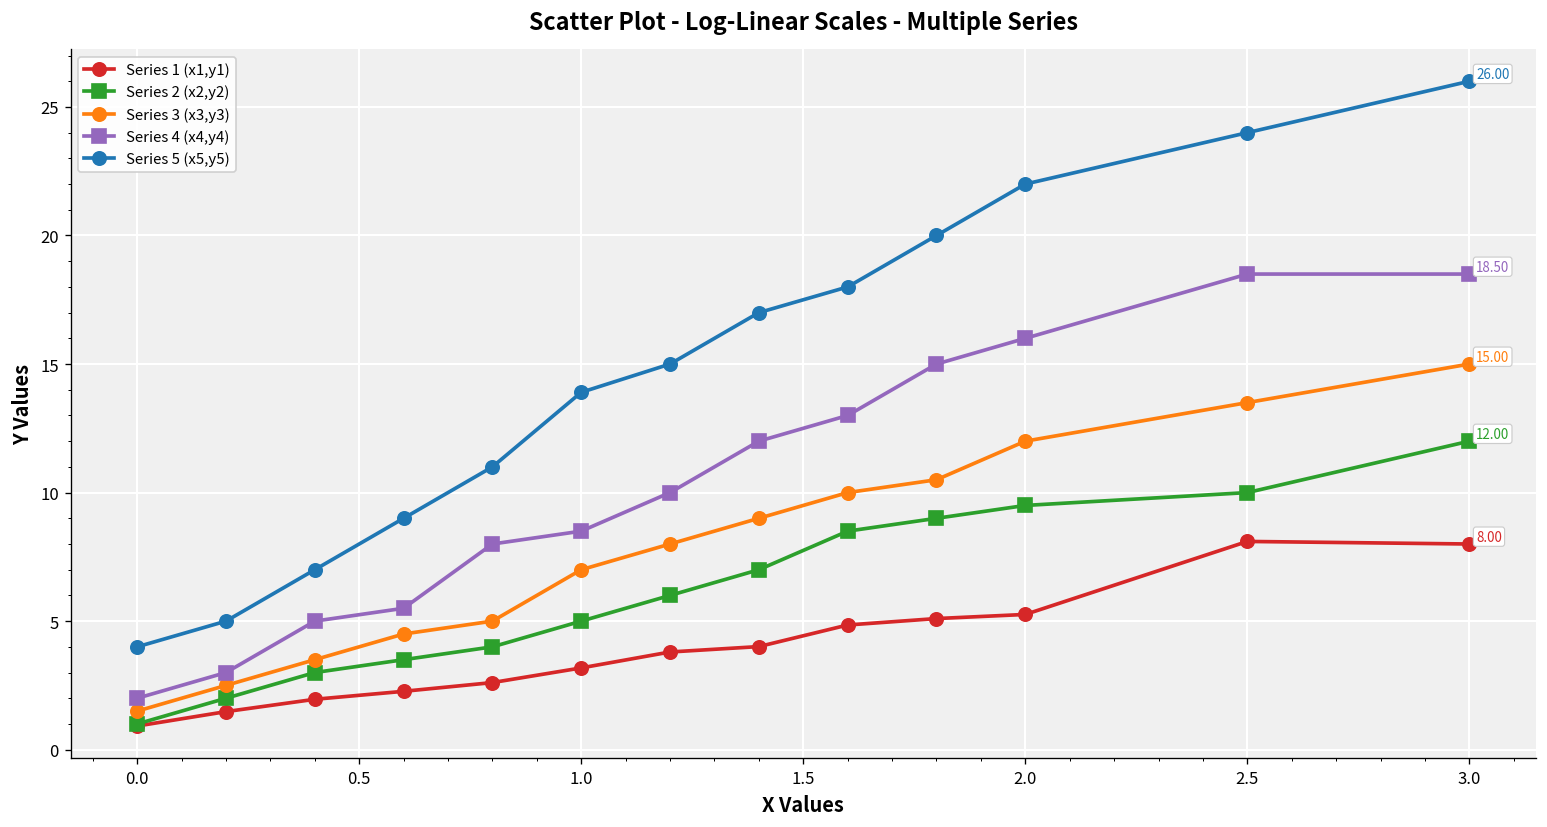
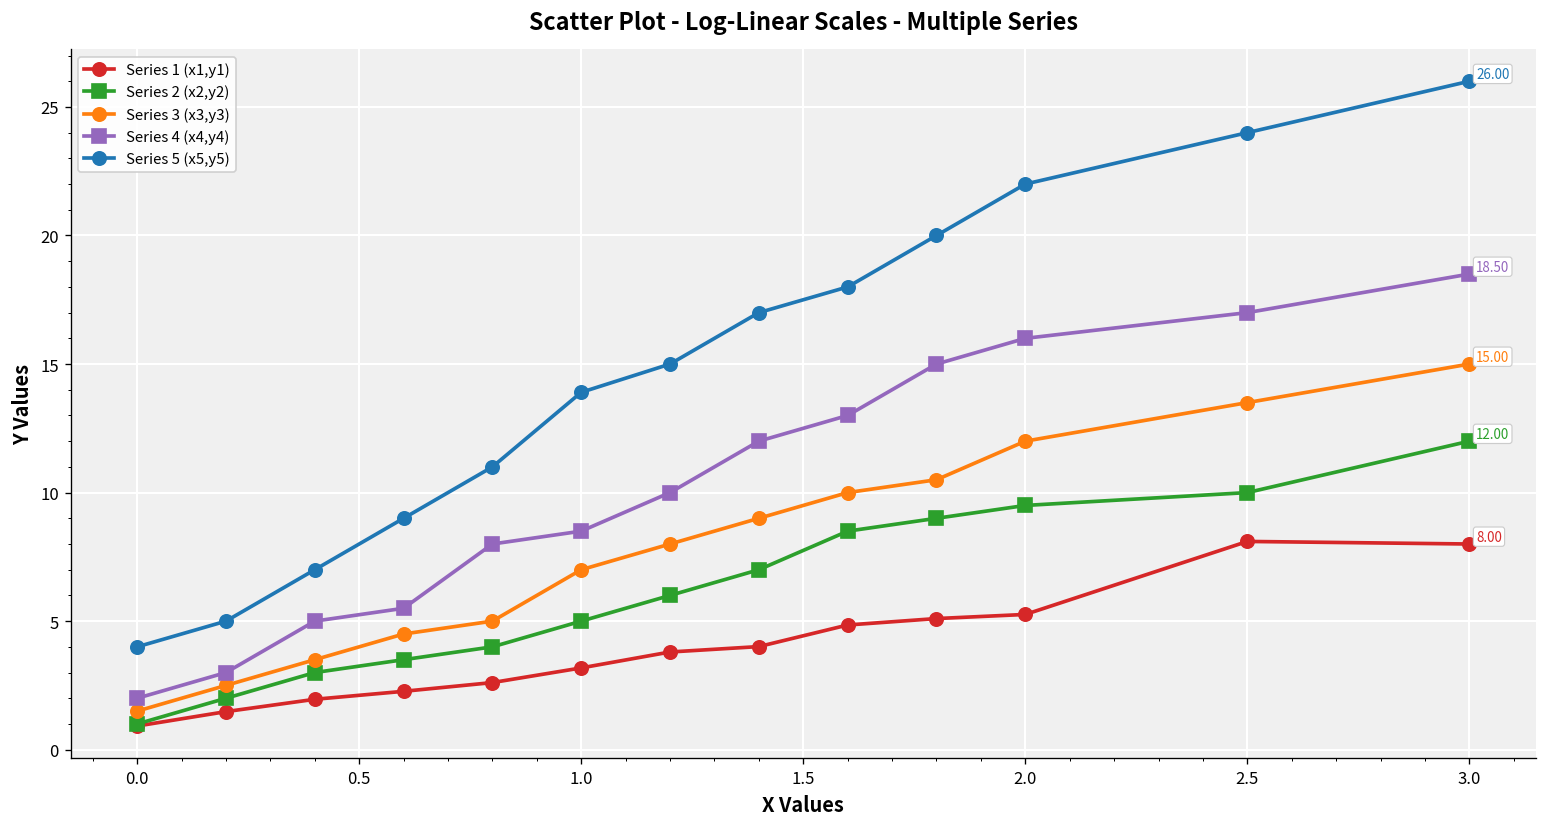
  {
    "Series 1 (x1,y1)": {
      "1.0": 3.2,
      "2.0": 5.3,
      "2.5": 8.1
    },
    "Series 2 (x2,y2)": {
      "1.0": 5.0,
      "2.0": 9.5,
      "2.5": 10.0
    },
    "Series 3 (x3,y3)": {
      "0.0": 1.5,
      "1.0": 7.0,
      "2.0": 12.0,
      "2.5": 13.5
    },
    "Series 4 (x4,y4)": {
      "0.0": 2.0,
      "1.0": 8.5,
      "2.0": 16.0,
-     "2.5": 18.5
+     "2.5": 17.0
    },
    "Series 5 (x5,y5)": {
      "0.0": 4.0,
      "1.0": 13.9,
      "2.0": 22.0,
      "2.5": 24.0
    }
  }
